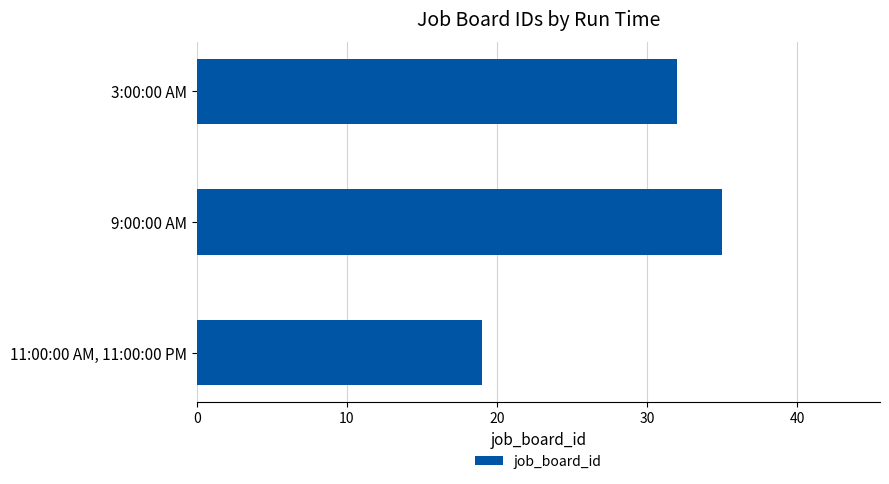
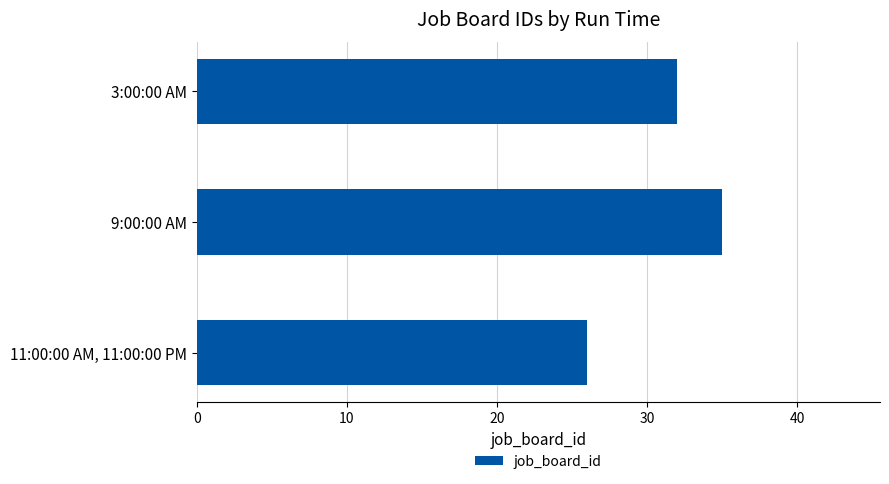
  {
    "3:00:00 AM": 32,
    "9:00:00 AM": 35,
-   "11:00:00 AM, 11:00:00 PM": 19
+   "11:00:00 AM, 11:00:00 PM": 26
  }
